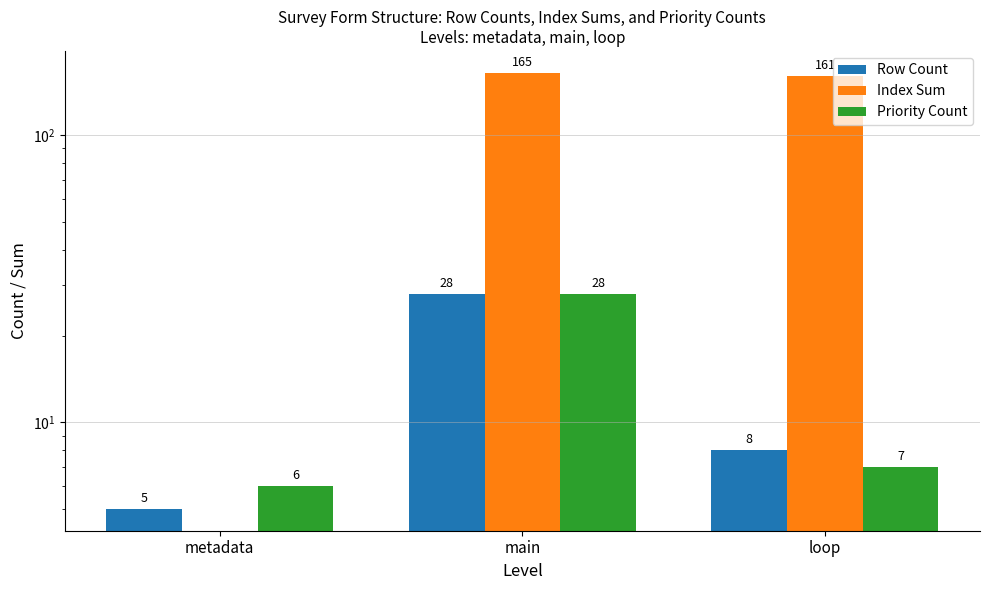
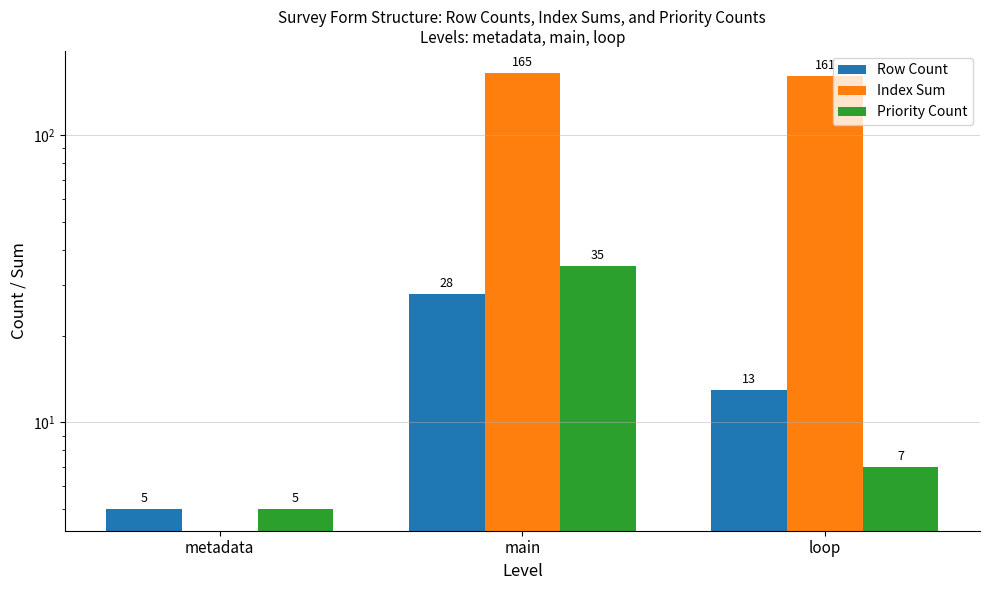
  {
    "Row Count": {
      "metadata": 5,
      "main": 28,
-     "loop": 8
+     "loop": 13
    },
    "Index Sum": {
      "main": 165
    },
    "Priority Count": {
-     "metadata": 6,
-     "main": 28,
+     "metadata": 5,
+     "main": 35,
      "loop": 7
    }
  }
